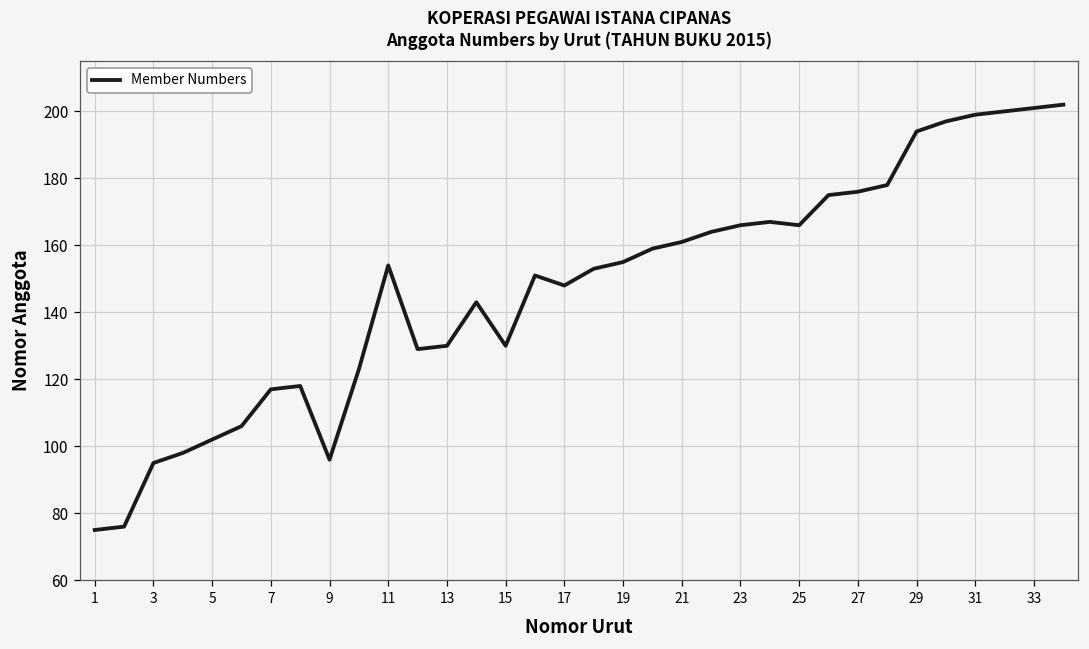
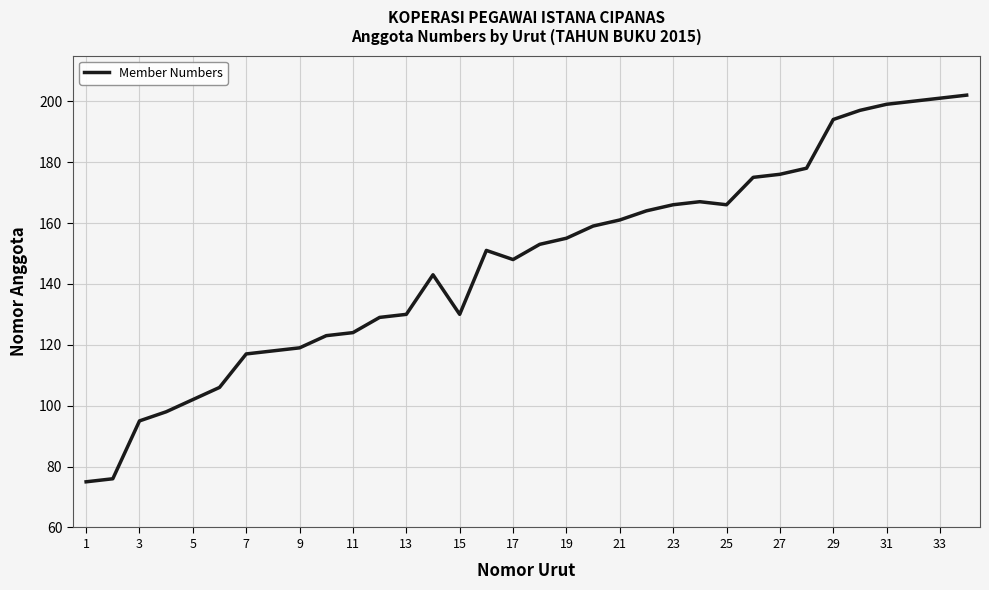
  {
    "1": 75,
    "3": 95,
    "5": 102,
    "7": 117,
-   "9": 96,
-   "11": 154,
+   "9": 119,
+   "11": 124,
    "13": 130,
    "15": 130,
    "17": 148,
    "19": 155,
    "21": 161,
    "23": 166,
    "25": 166,
    "27": 176,
    "29": 194,
    "31": 199,
    "33": 201
  }
